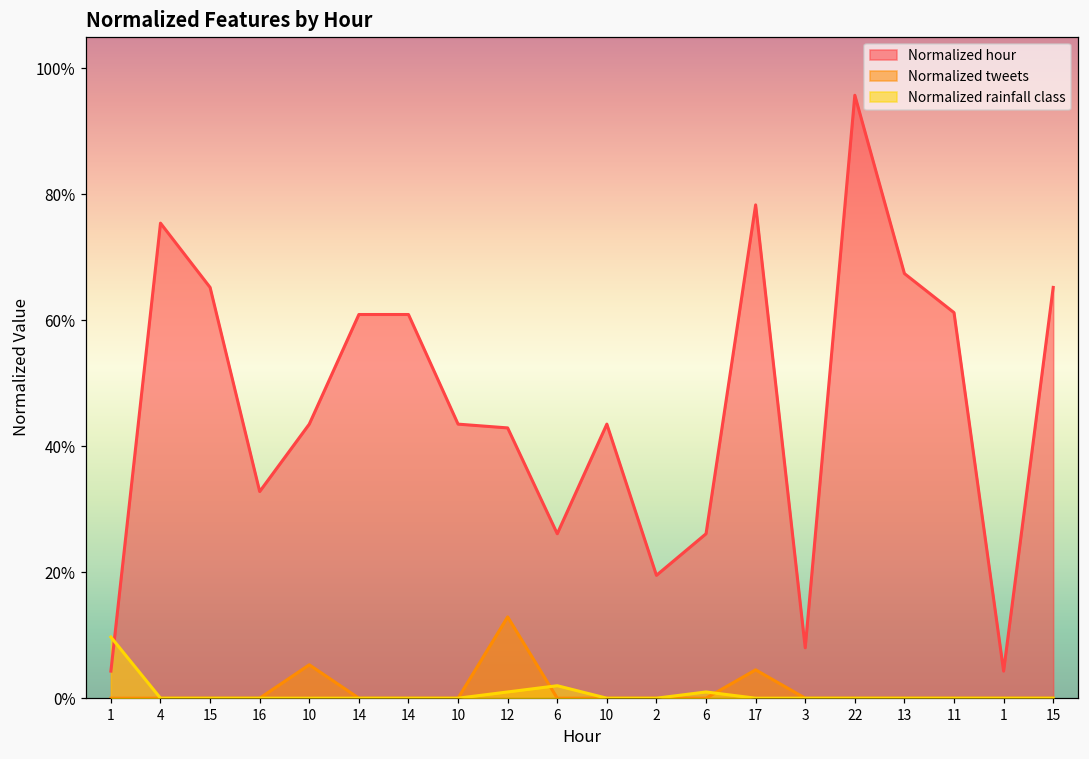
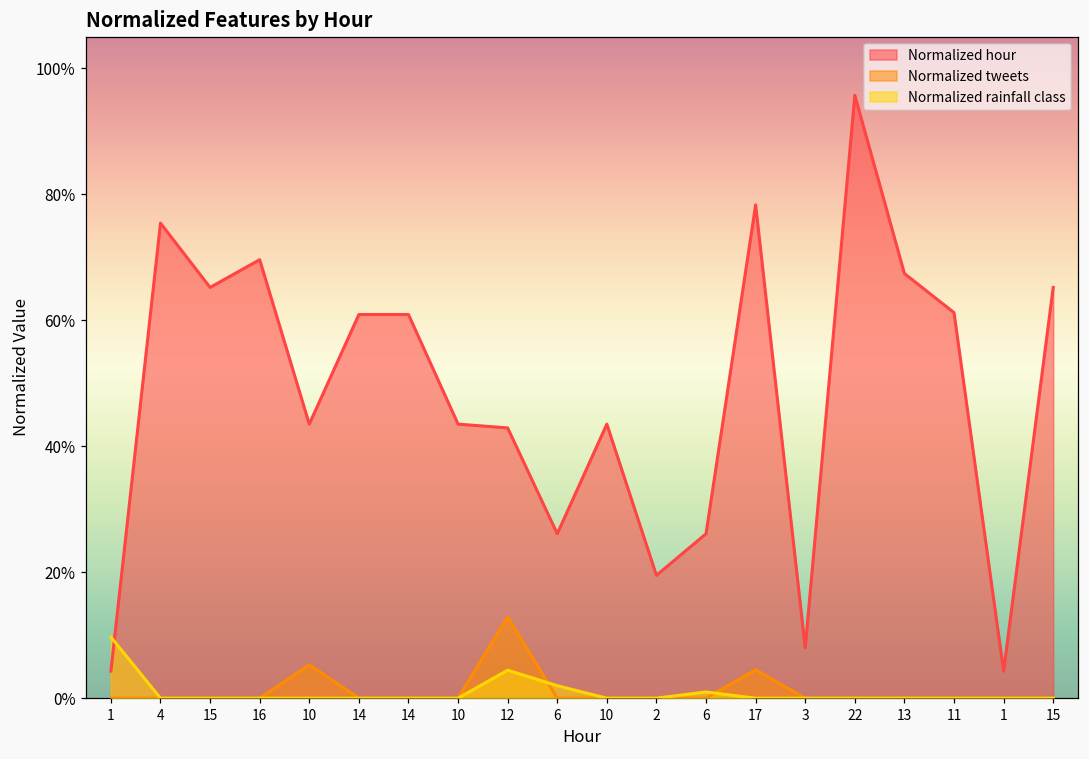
  {
    "Normalized hour": {
      "4": "75%",
-     "16": "33%",
+     "16": "70%",
      "12": "43%",
      "2": "20%",
      "17": "78%",
      "3": "8%",
      "22": "96%",
      "13": "67%",
      "11": "61%"
    },
    "Normalized tweets": {
      "12": "13%",
      "17": "5%"
    },
    "Normalized rainfall class": {
-     "12": "1%",
+     "12": "4%",
      "17": "0%"
    }
  }
